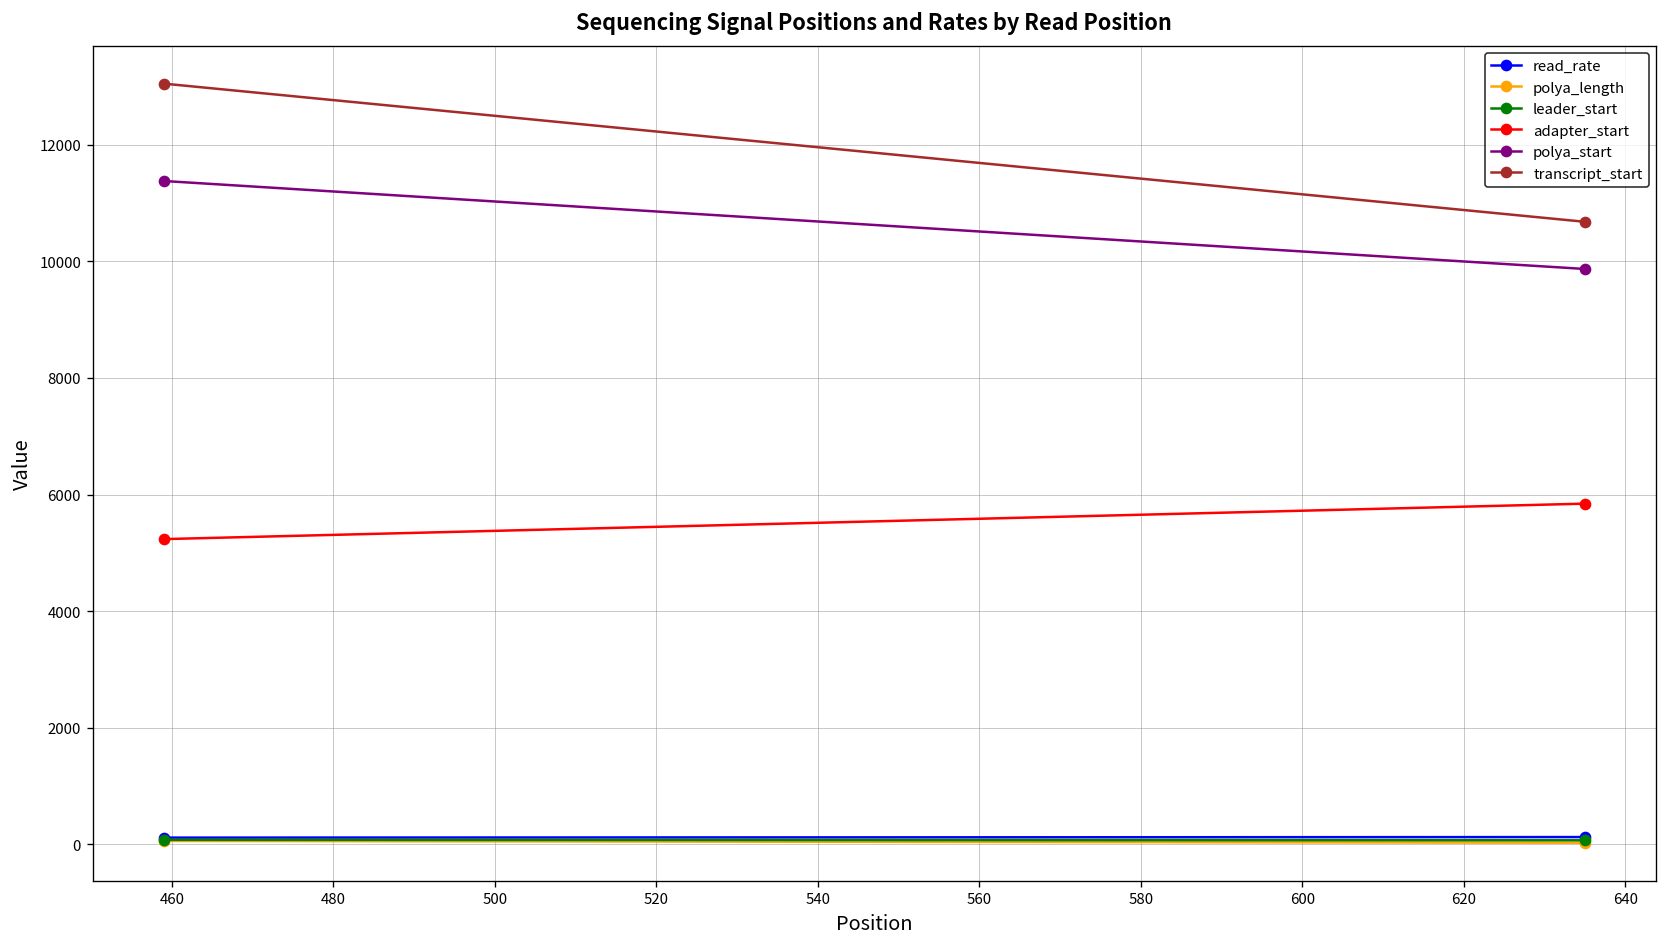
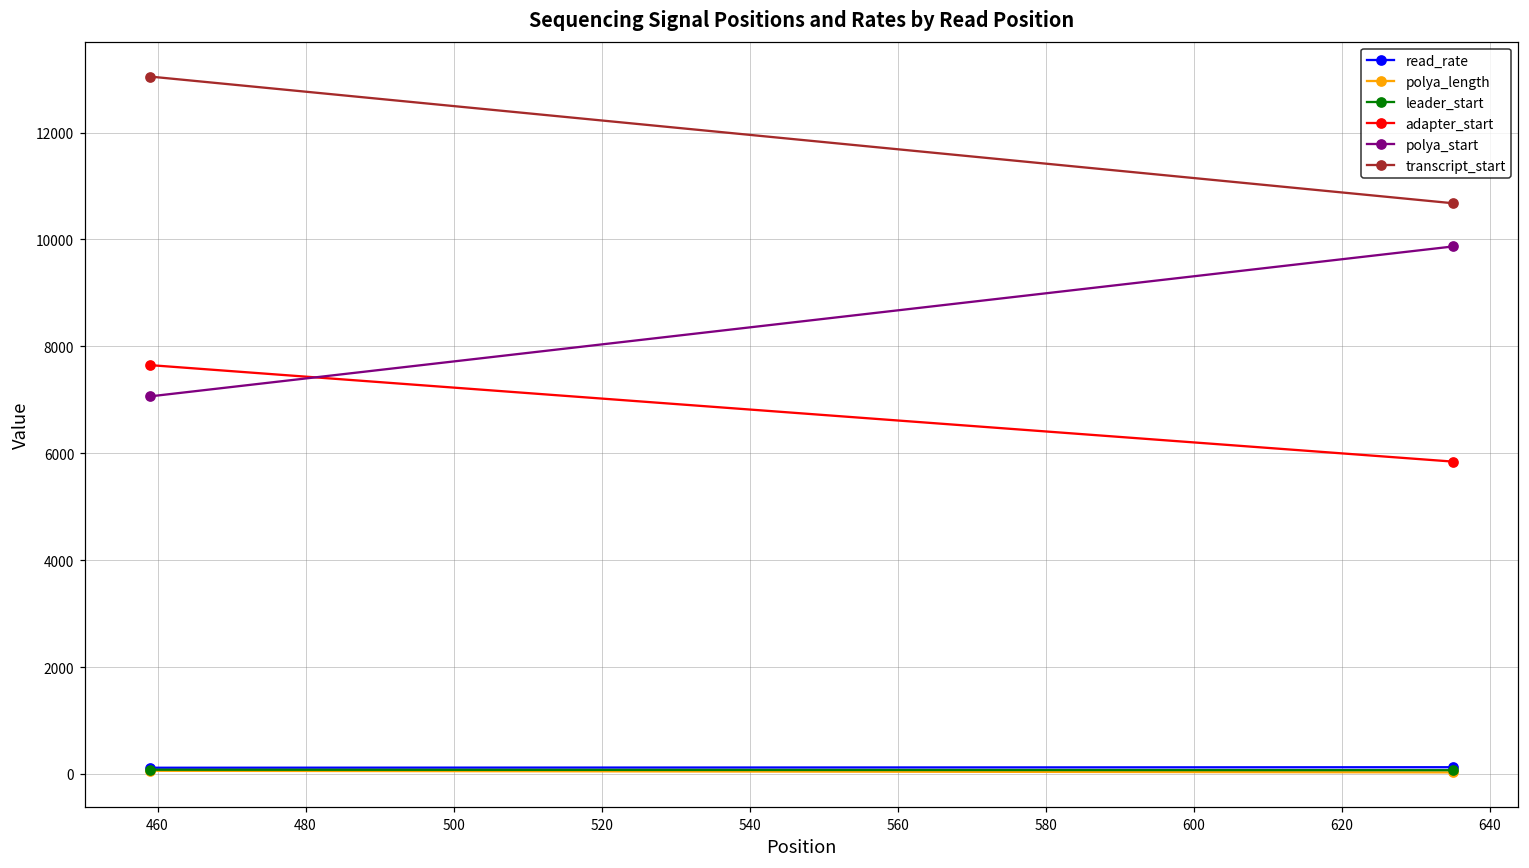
  {
    "adapter_start": {
-     "460": 5200
+     "460": 7600
    },
    "polya_start": {
-     "460": 11400
+     "460": 7100
    },
    "transcript_start": {
      "460": 13000
    }
  }
